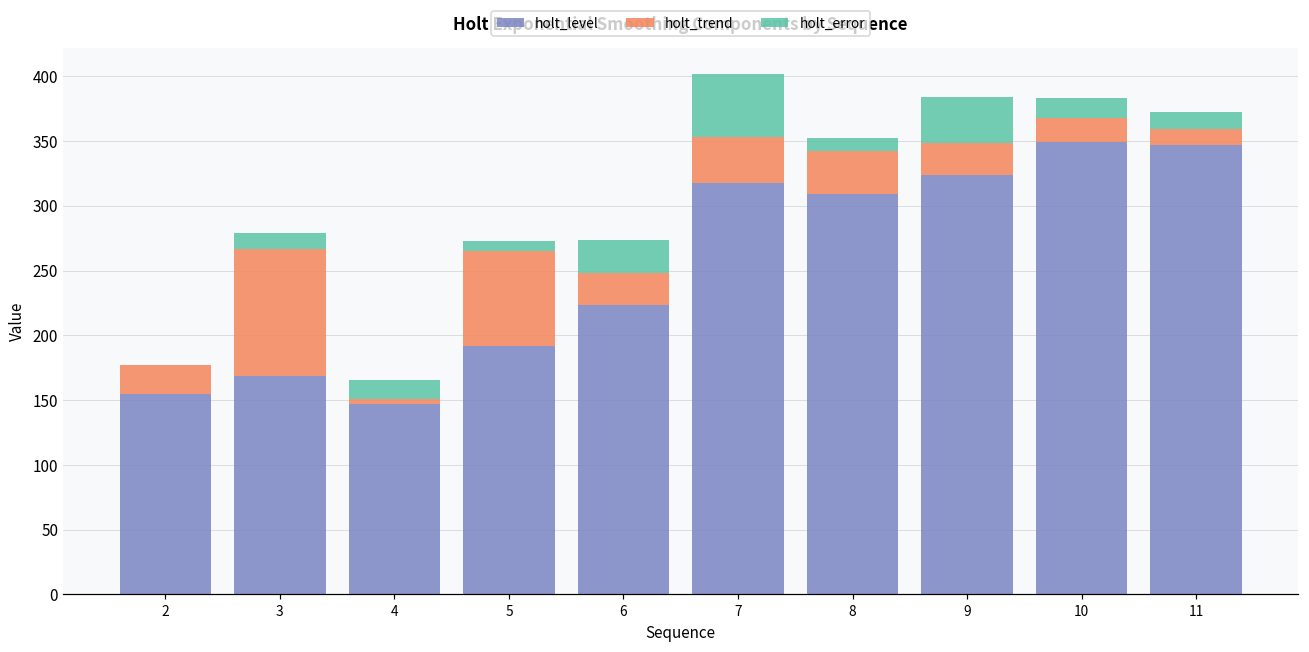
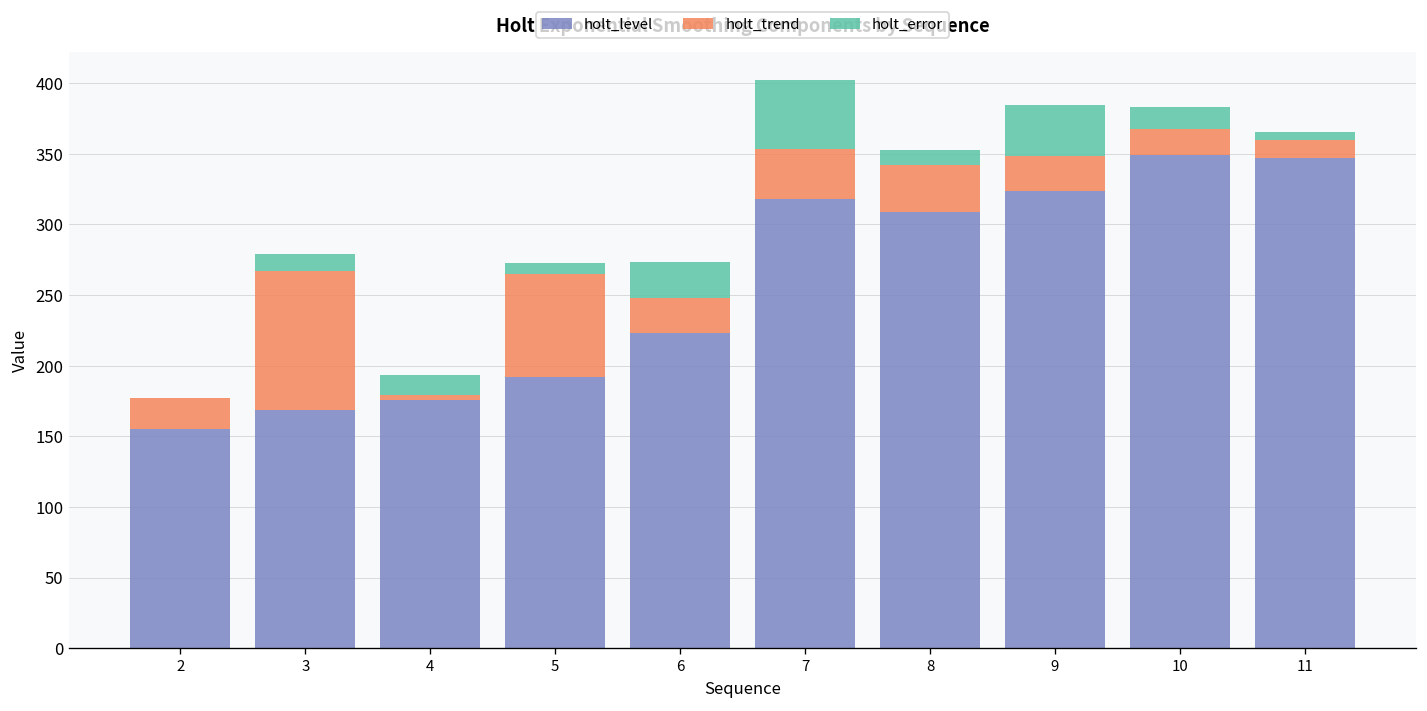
  {
    "holt_level": {
      "2": 155,
      "3": 169,
-     "4": 147,
+     "4": 175,
      "5": 192,
      "6": 223,
      "7": 318,
      "8": 309,
      "9": 324,
      "10": 349,
      "11": 347
    },
    "holt_trend": {
      "2": 22,
      "3": 98,
      "4": 4,
      "5": 73,
      "6": 25,
      "7": 36,
      "8": 33,
      "9": 25,
      "10": 18,
      "11": 13
    },
    "holt_error": {
      "2": 0,
      "3": 12,
      "4": 15,
      "5": 8,
      "6": 25,
      "7": 49,
      "8": 10,
      "9": 36,
      "10": 16,
-     "11": 13
+     "11": 5
    }
  }
